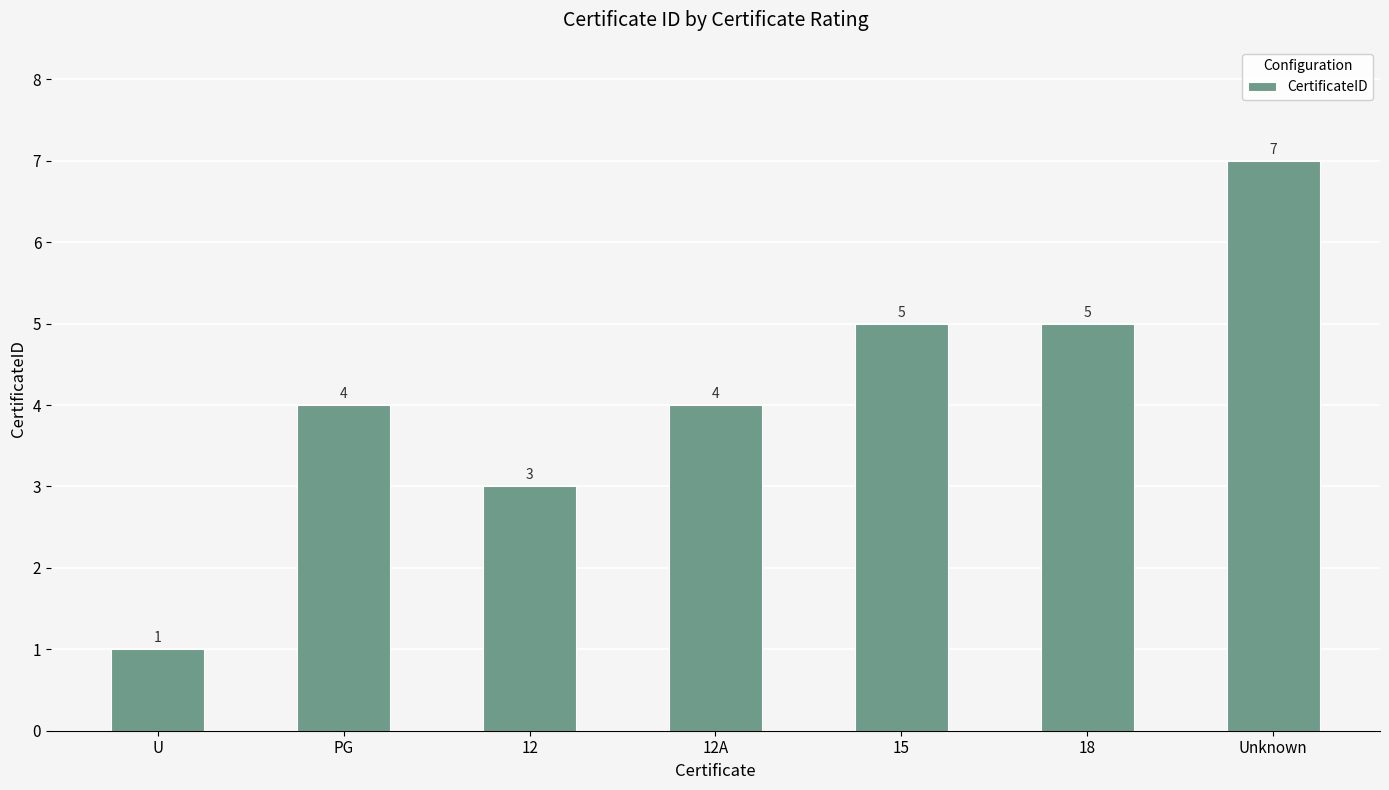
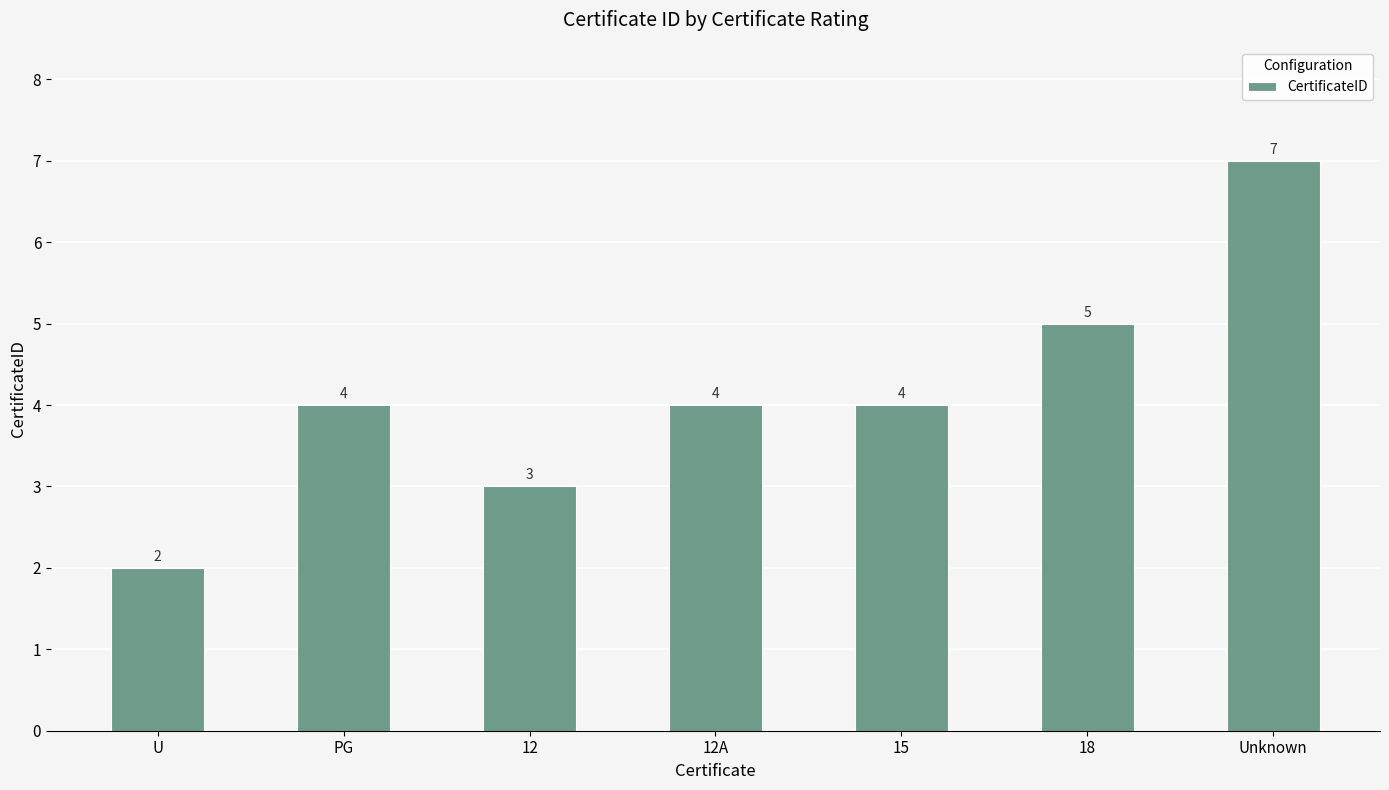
  {
-   "U": 1,
+   "U": 2,
    "PG": 4,
    "12": 3,
    "12A": 4,
-   "15": 5,
+   "15": 4,
    "18": 5,
    "Unknown": 7
  }
